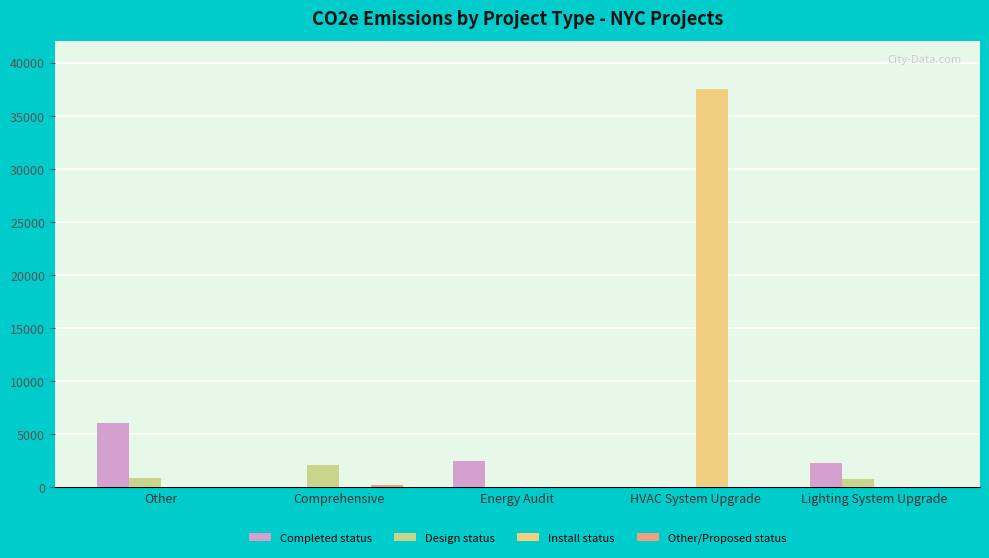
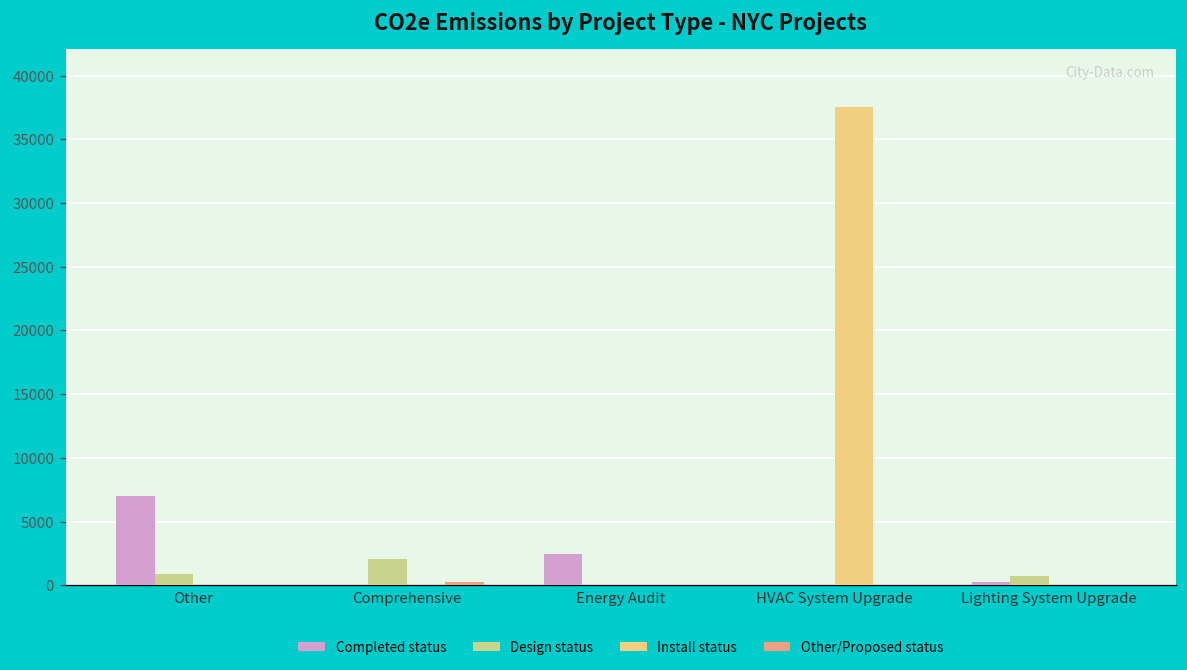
  {
    "Completed status": {
-     "Other": 6000,
+     "Other": 7000,
      "Comprehensive": 0,
      "Energy Audit": 2500,
      "HVAC System Upgrade": 0,
-     "Lighting System Upgrade": 2300
+     "Lighting System Upgrade": 200
    }
  }
